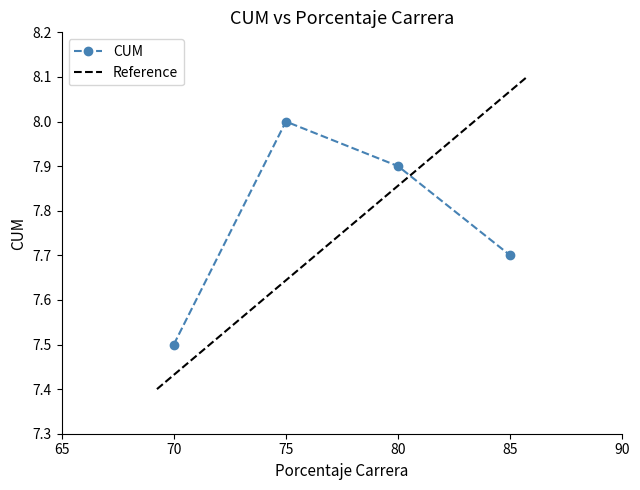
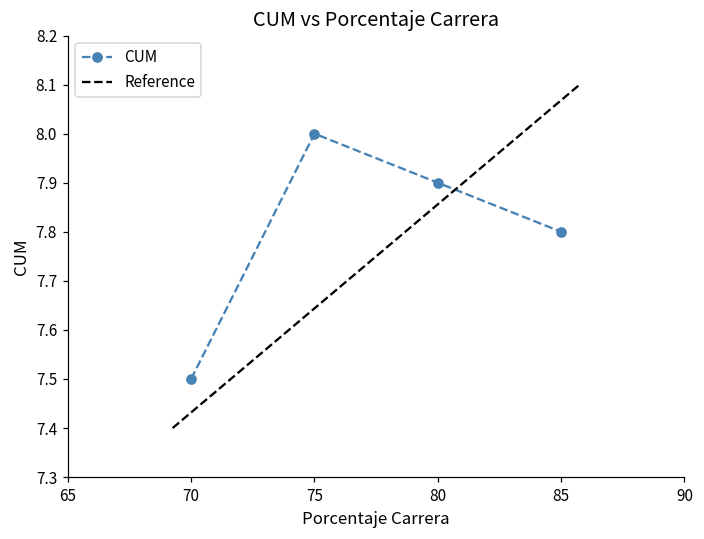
  {
    "CUM": {
      "70": 7.5,
      "75": 8.0,
      "80": 7.9,
-     "85": 7.7
+     "85": 7.8
    }
  }
